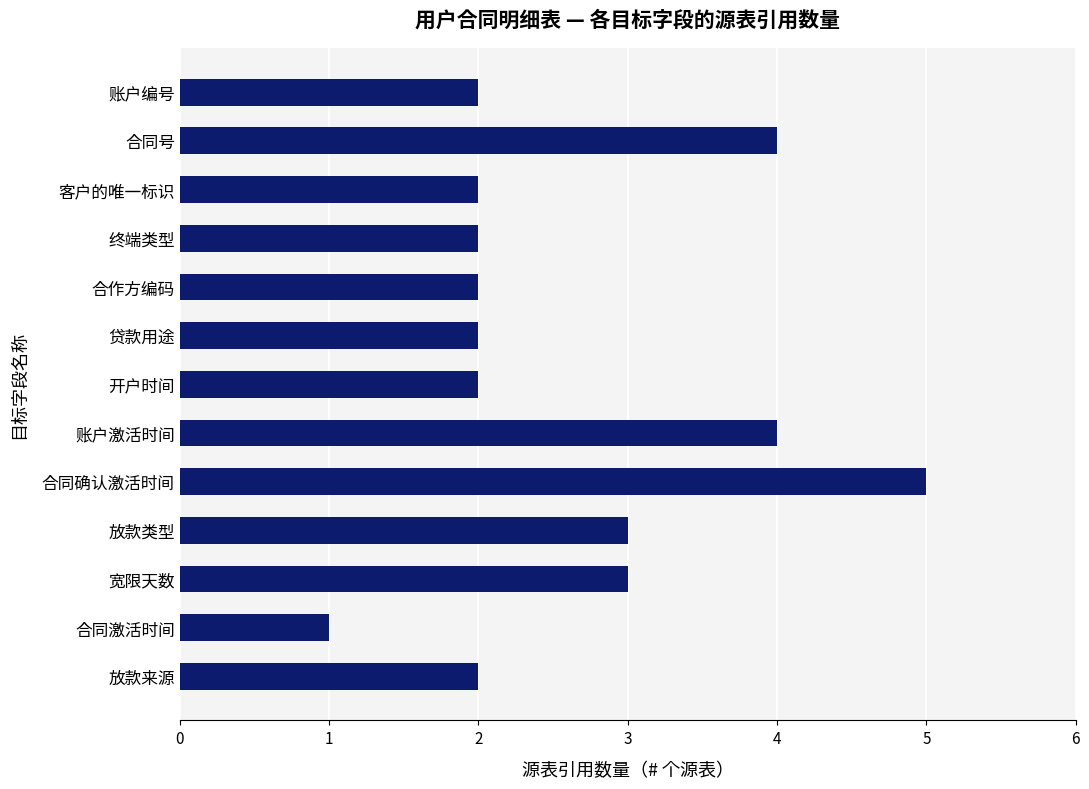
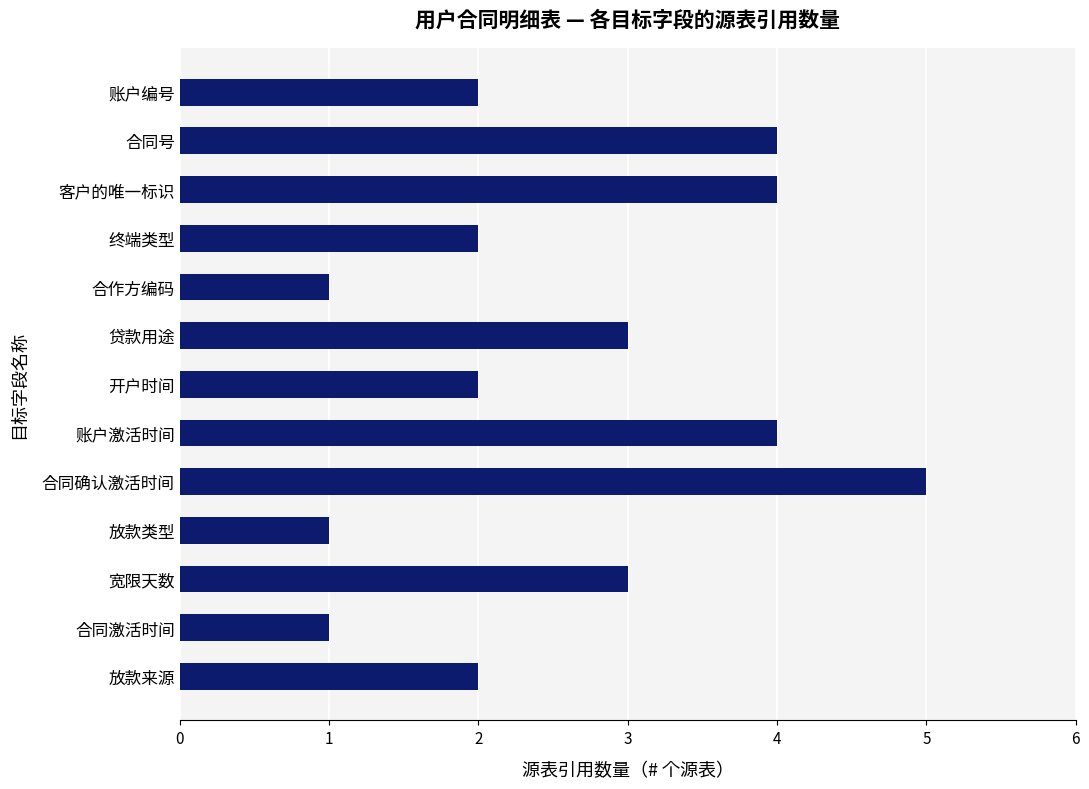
  {
    "账户编号": 2,
    "合同号": 4,
-   "客户的唯一标识": 2,
+   "客户的唯一标识": 4,
    "终端类型": 2,
-   "合作方编码": 2,
-   "贷款用途": 2,
+   "合作方编码": 1,
+   "贷款用途": 3,
    "开户时间": 2,
    "账户激活时间": 4,
    "合同确认激活时间": 5,
-   "放款类型": 3,
+   "放款类型": 1,
    "宽限天数": 3,
    "合同激活时间": 1,
    "放款来源": 2
  }
